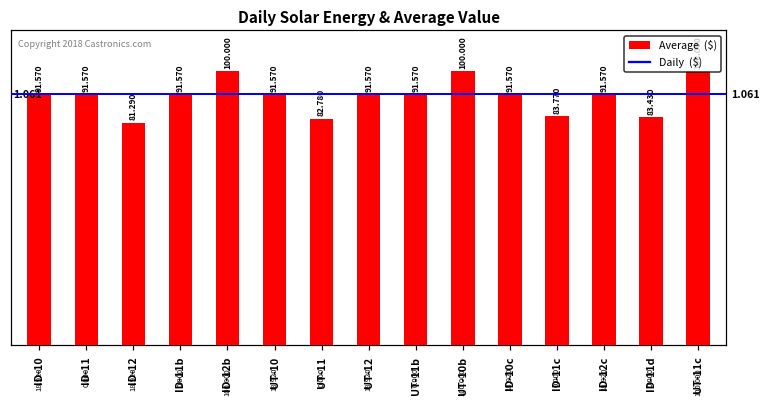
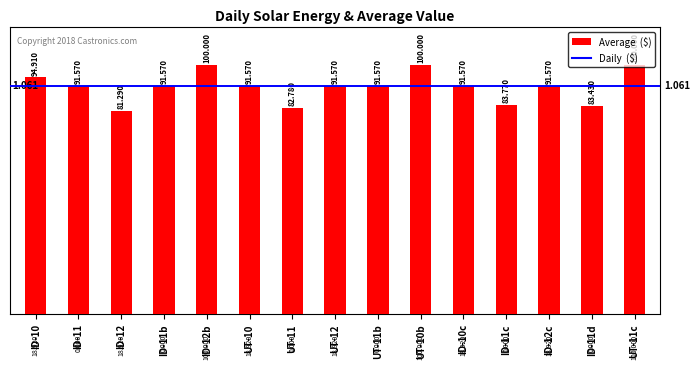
  {
-   "ID-10": 91.570,
+   "ID-10": 94.910,
    "ID-11": 91.570,
    "ID-12": 81.290,
    "ID-11b": 91.570,
    "ID-12b": 100.000,
    "UT-10": 91.570,
    "UT-11": 82.780,
    "UT-12": 91.570,
    "UT-11b": 91.570,
    "UT-10b": 100.000,
    "ID-10c": 91.570,
    "ID-11c": 83.770,
    "ID-12c": 91.570,
    "ID-11d": 83.430
  }
